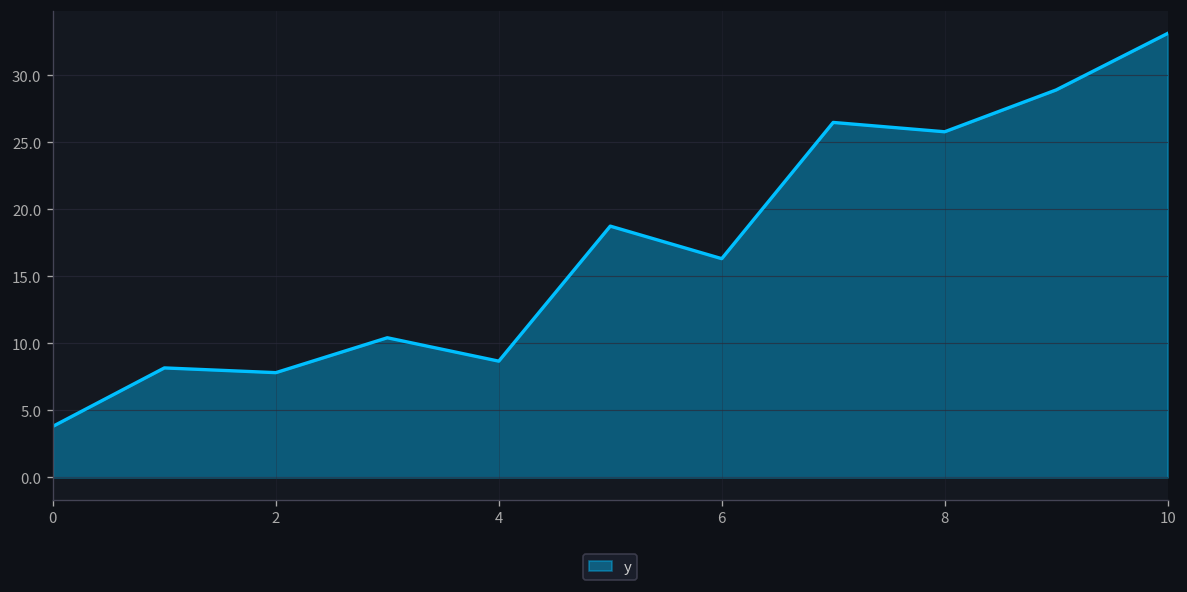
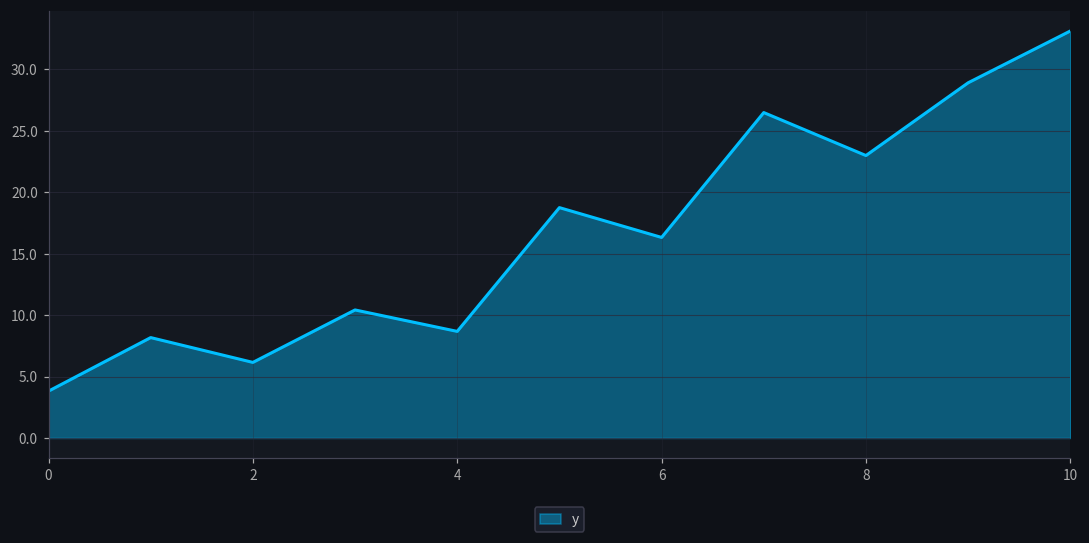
  {
    "0": 3.8,
-   "2": 7.8,
+   "2": 6.2,
    "4": 8.7,
    "6": 16.3,
-   "8": 25.8,
+   "8": 23.0,
    "10": 33.1
  }
